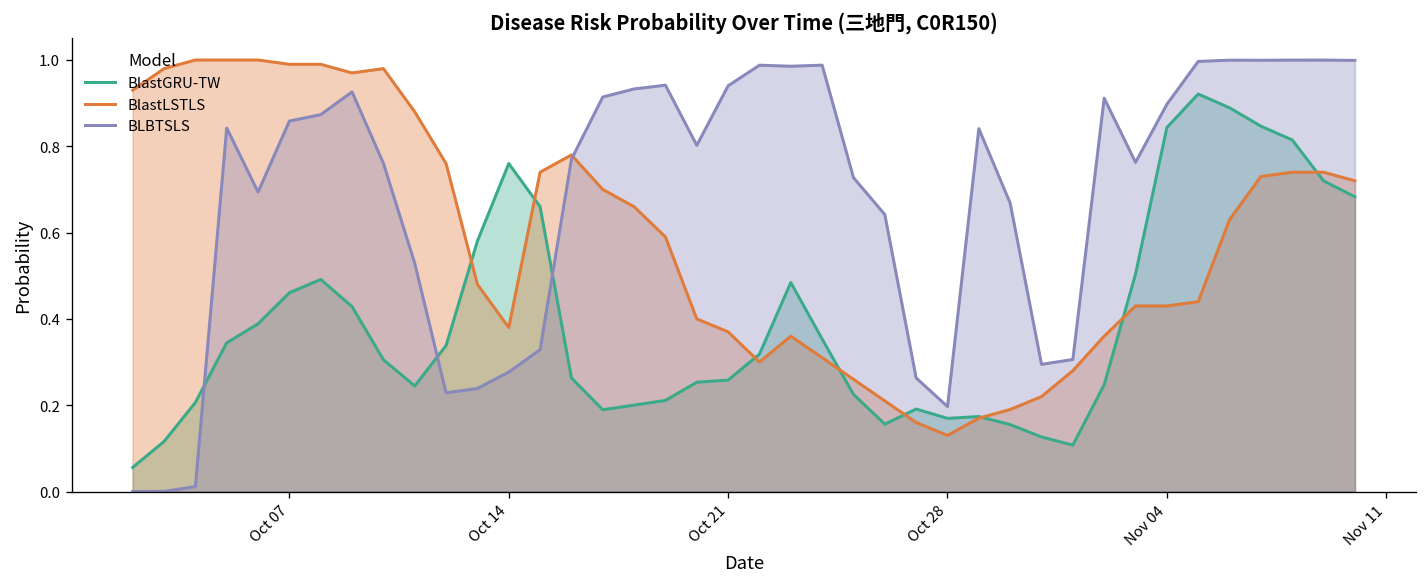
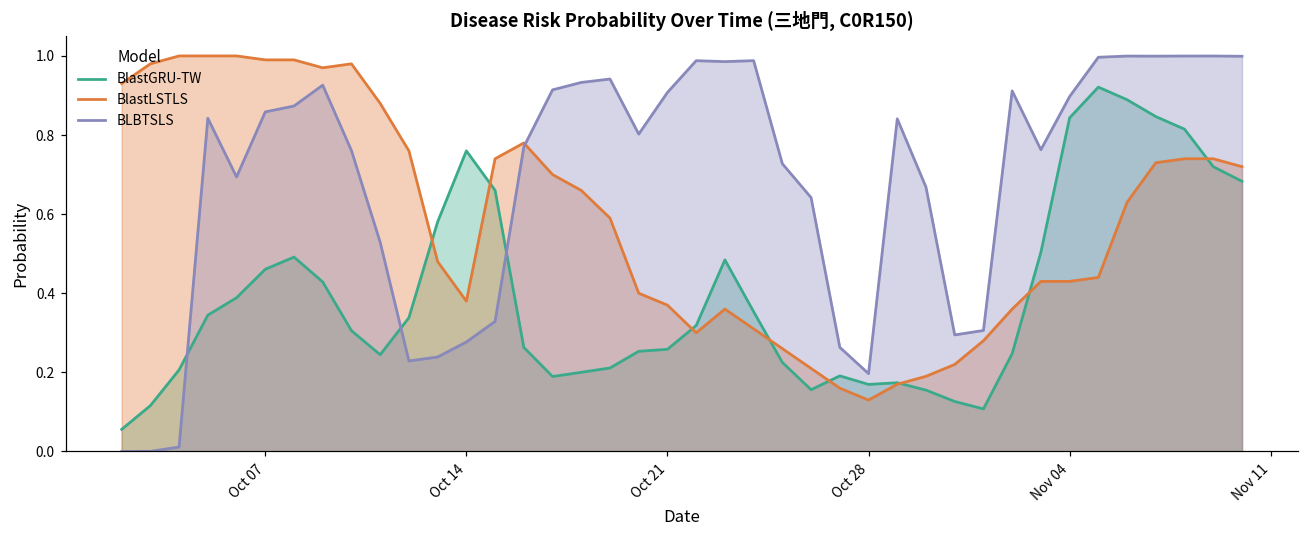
  {
    "BlastGRU-TW": {
      "Oct 07": 0.46,
      "Oct 14": 0.76,
      "Oct 21": 0.26,
      "Oct 28": 0.17,
      "Nov 04": 0.84
    },
    "BlastLSTLS": {
      "Oct 07": 0.99,
      "Oct 14": 0.38,
      "Oct 21": 0.37,
      "Oct 28": 0.13,
      "Nov 04": 0.43
    },
    "BLBTSLS": {
      "Oct 07": 0.86,
      "Oct 14": 0.28,
-     "Oct 21": 0.94,
+     "Oct 21": 0.91,
      "Oct 28": 0.20,
      "Nov 04": 0.90
    }
  }
